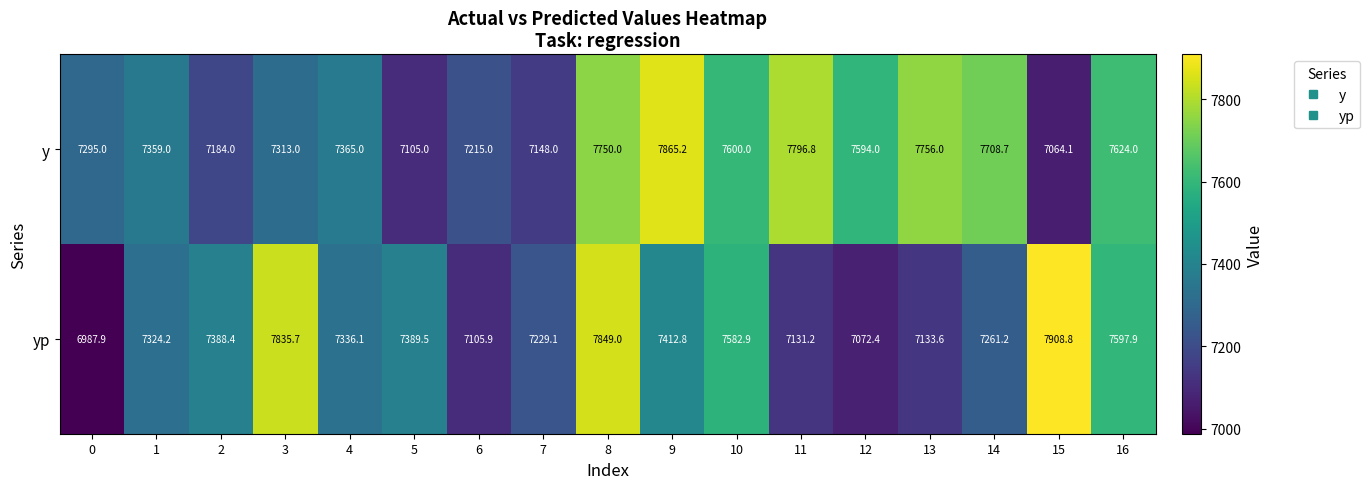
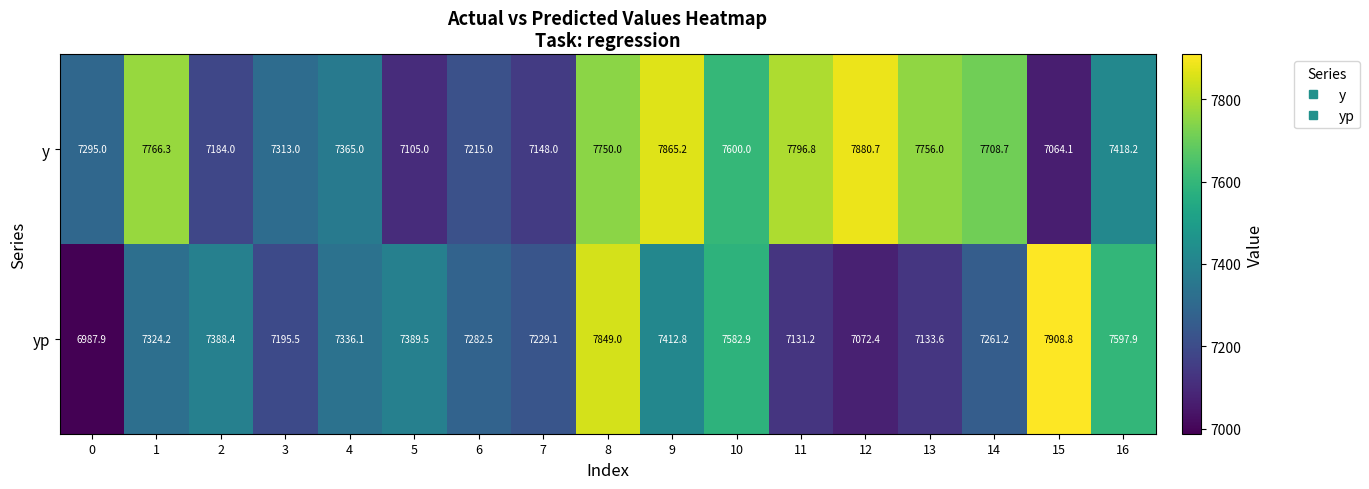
  {
    "y": {
      "0": 7295.0,
-     "1": 7359.0,
+     "1": 7766.3,
      "2": 7184.0,
      "3": 7313.0,
      "4": 7365.0,
      "5": 7105.0,
      "6": 7215.0,
      "7": 7148.0,
      "8": 7750.0,
      "9": 7865.2,
      "10": 7600.0,
      "11": 7796.8,
-     "12": 7594.0,
+     "12": 7880.7,
      "13": 7756.0,
      "14": 7708.7,
      "15": 7064.1,
-     "16": 7624.0
+     "16": 7418.2
    },
    "yp": {
      "0": 6987.9,
      "1": 7324.2,
      "2": 7388.4,
-     "3": 7835.7,
+     "3": 7195.5,
      "4": 7336.1,
      "5": 7389.5,
-     "6": 7105.9,
+     "6": 7282.5,
      "7": 7229.1,
      "8": 7849.0,
      "9": 7412.8,
      "10": 7582.9,
      "11": 7131.2,
      "12": 7072.4,
      "13": 7133.6,
      "14": 7261.2,
      "15": 7908.8,
      "16": 7597.9
    }
  }
